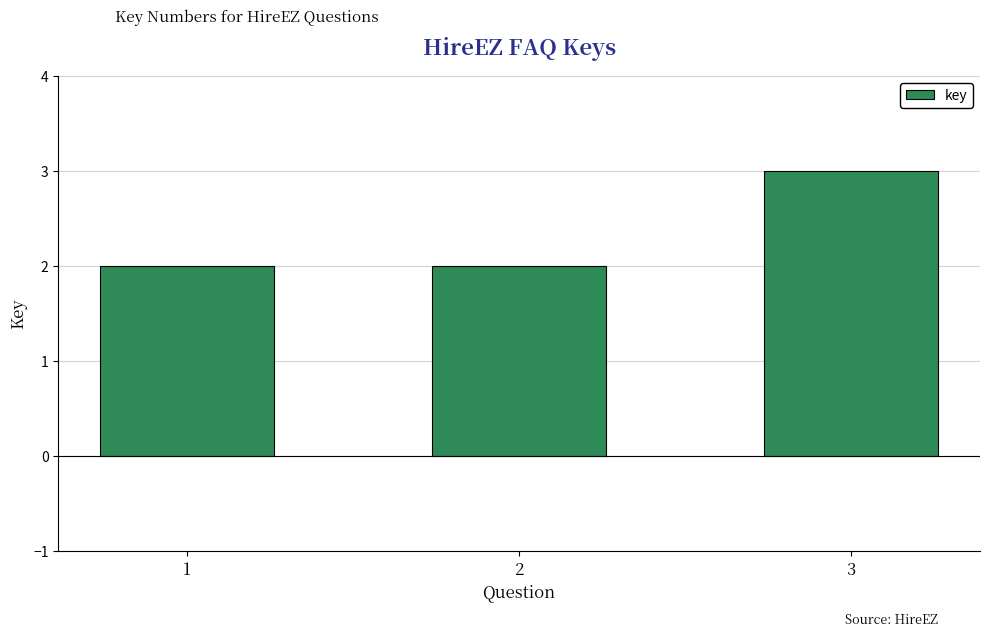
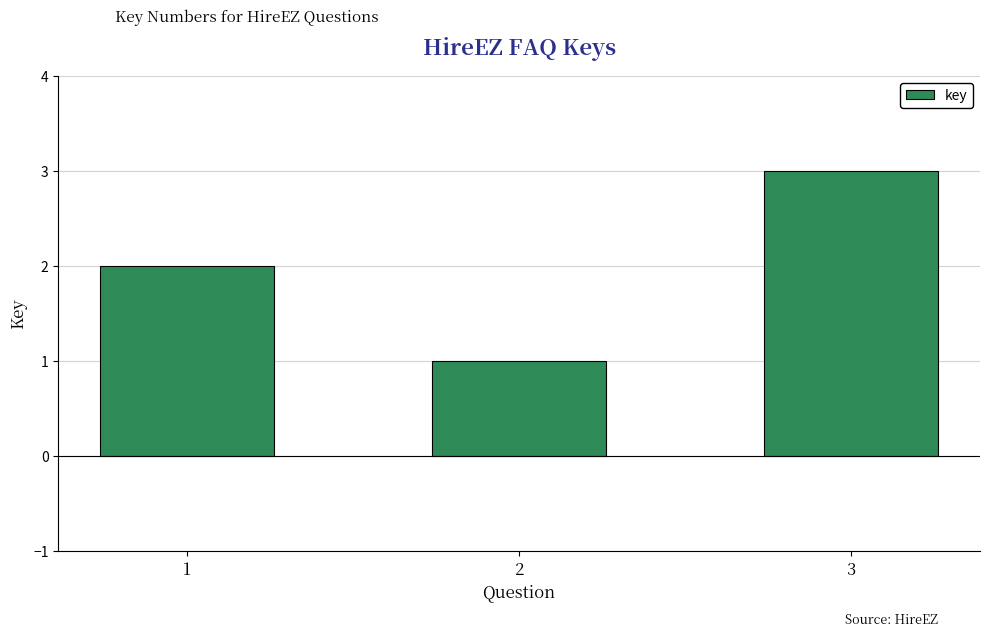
  {
    "1": 2,
-   "2": 2,
+   "2": 1,
    "3": 3
  }
